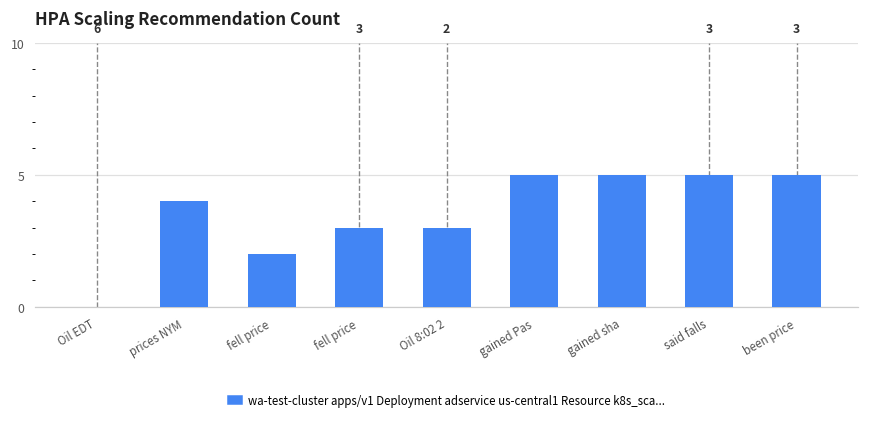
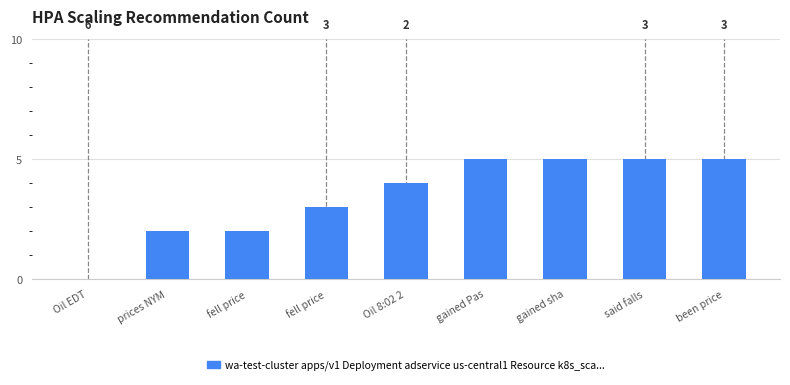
  {
    "Oil EDT": 0,
-   "prices NYM": 4,
-   "Oil 8:02 2": 3,
+   "prices NYM": 2,
+   "Oil 8:02 2": 4,
    "gained Pas": 5,
    "gained sha": 5,
    "said falls": 5,
    "been price": 5
  }
